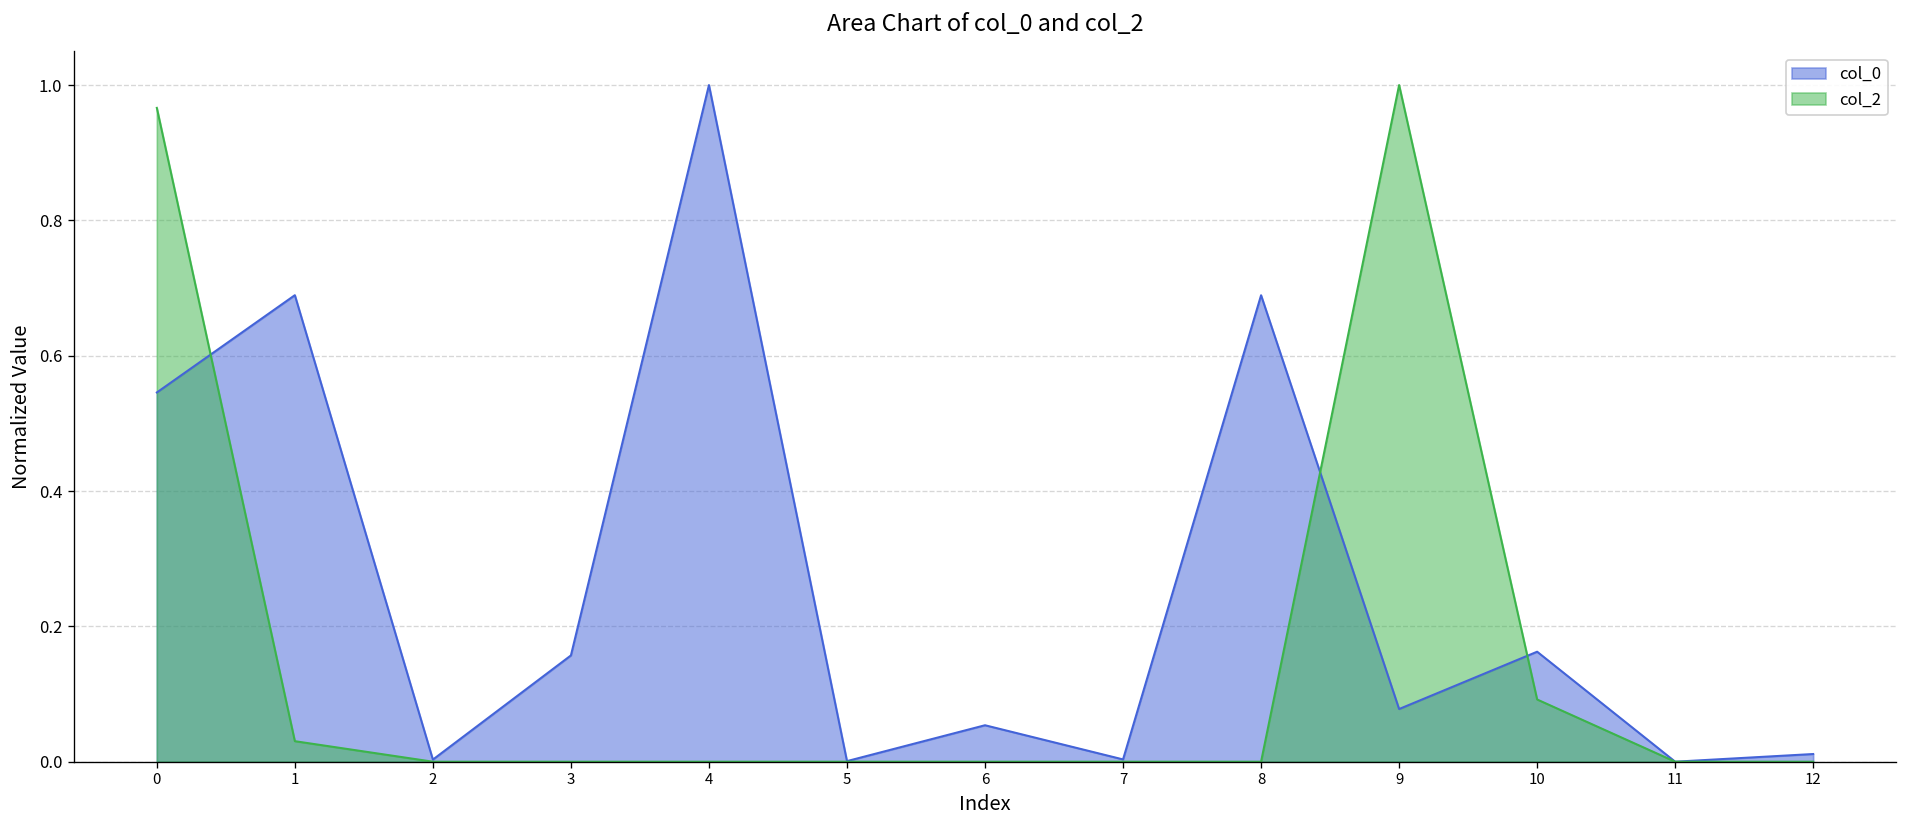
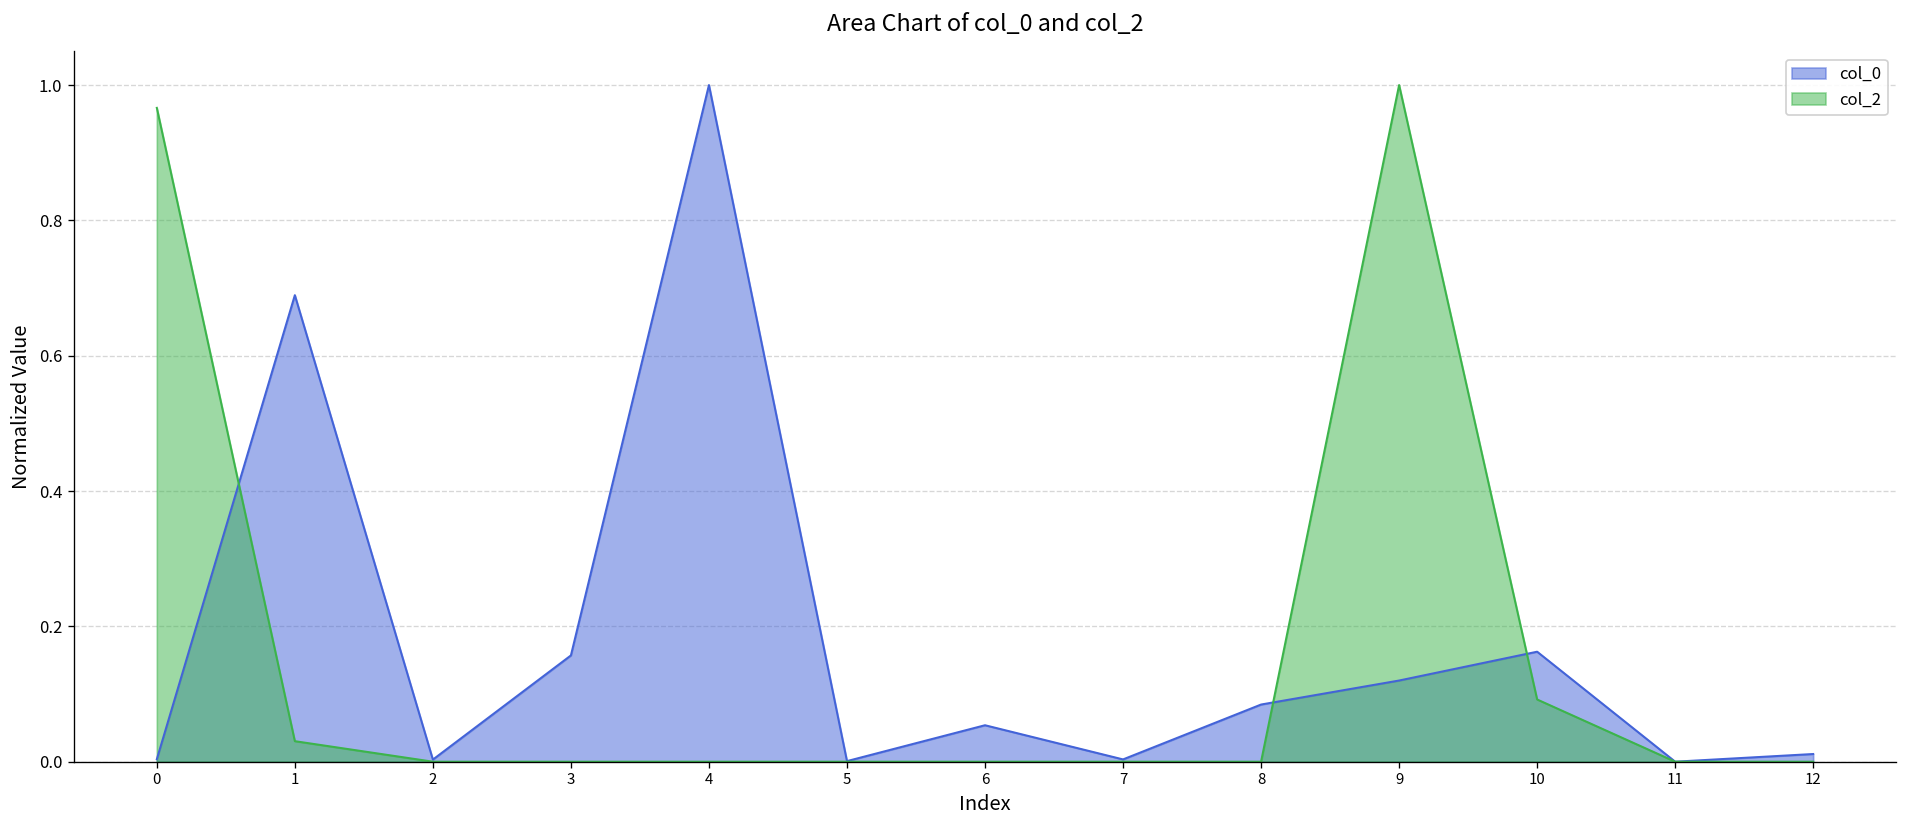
  {
    "col_0": {
-     "0": 0.55,
+     "0": 0.00,
      "1": 0.69,
      "3": 0.16,
      "4": 1.00,
      "6": 0.05,
-     "8": 0.69,
-     "9": 0.08,
+     "8": 0.08,
+     "9": 0.12,
      "10": 0.16,
      "12": 0.01
    },
    "col_2": {
      "0": 0.97,
      "1": 0.03,
      "3": 0.00,
      "4": 0.00,
      "6": 0.00,
      "8": 0.00,
      "9": 1.00,
      "10": 0.09,
      "12": 0.00
    }
  }
